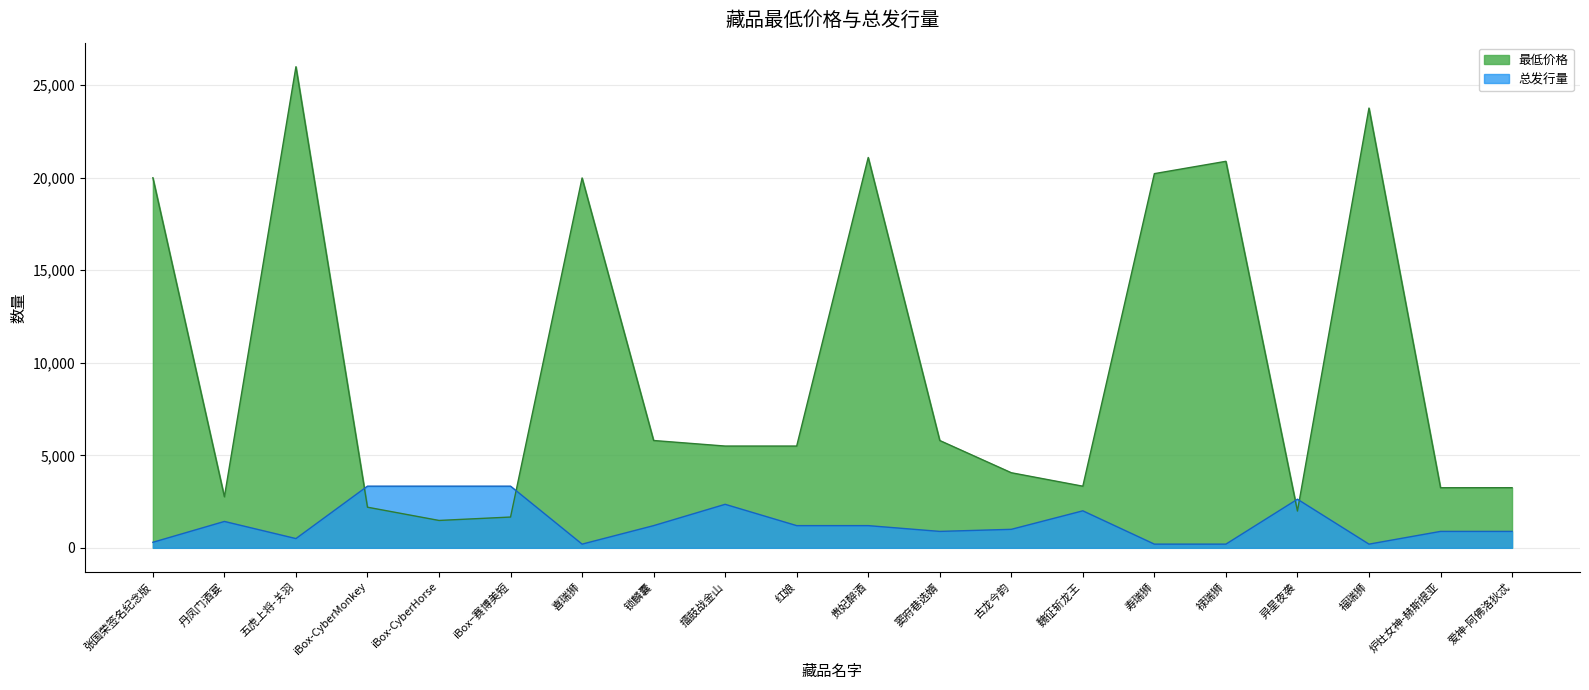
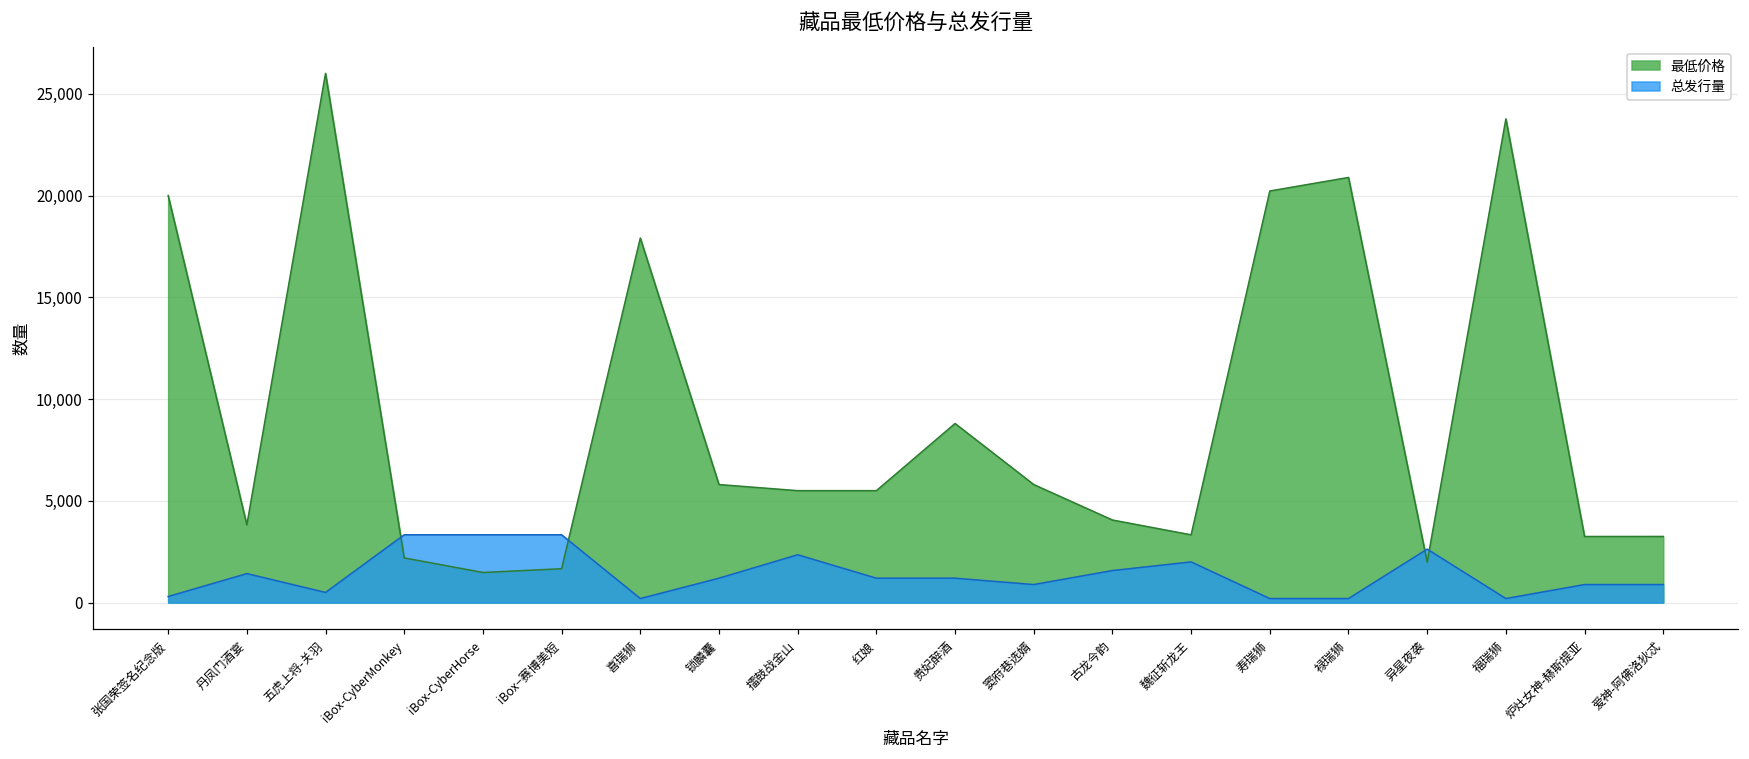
  {
    "最低价格": {
      "张国荣签名纪念版": "20,000",
-     "丹凤门酒宴": "2,800",
+     "丹凤门酒宴": "3,800",
      "五虎上将-关羽": "26,000",
      "iBox-CyberMonkey": "2,200",
      "iBox-CyberHorse": "1,500",
      "iBox−赛博美短": "1,700",
-     "喜瑞狮": "20,000",
+     "喜瑞狮": "17,900",
      "锁麟囊": "5,800",
      "擂鼓战金山": "5,500",
      "红娘": "5,500",
-     "贵妃醉酒": "21,100",
+     "贵妃醉酒": "8,800",
      "窦府巷选婿": "5,800",
      "古龙今韵": "4,100",
      "魏征斩龙王": "3,300",
      "寿瑞狮": "20,200",
      "禄瑞狮": "20,900",
      "异星夜袭": "2,000",
      "福瑞狮": "23,800",
      "炉灶女神-赫斯提亚": "3,200",
      "爱神-阿佛洛狄忒": "3,300"
    },
    "总发行量": {
      "张国荣签名纪念版": "300",
      "丹凤门酒宴": "1,400",
      "五虎上将-关羽": "500",
      "iBox-CyberMonkey": "3,300",
      "iBox-CyberHorse": "3,300",
      "iBox−赛博美短": "3,300",
      "喜瑞狮": "200",
      "锁麟囊": "1,200",
      "擂鼓战金山": "2,400",
      "红娘": "1,200",
      "贵妃醉酒": "1,200",
      "窦府巷选婿": "900",
-     "古龙今韵": "1,000",
+     "古龙今韵": "1,600",
      "魏征斩龙王": "2,000",
      "寿瑞狮": "200",
      "禄瑞狮": "200",
      "异星夜袭": "2,600",
      "福瑞狮": "200",
      "炉灶女神-赫斯提亚": "900",
      "爱神-阿佛洛狄忒": "900"
    }
  }
